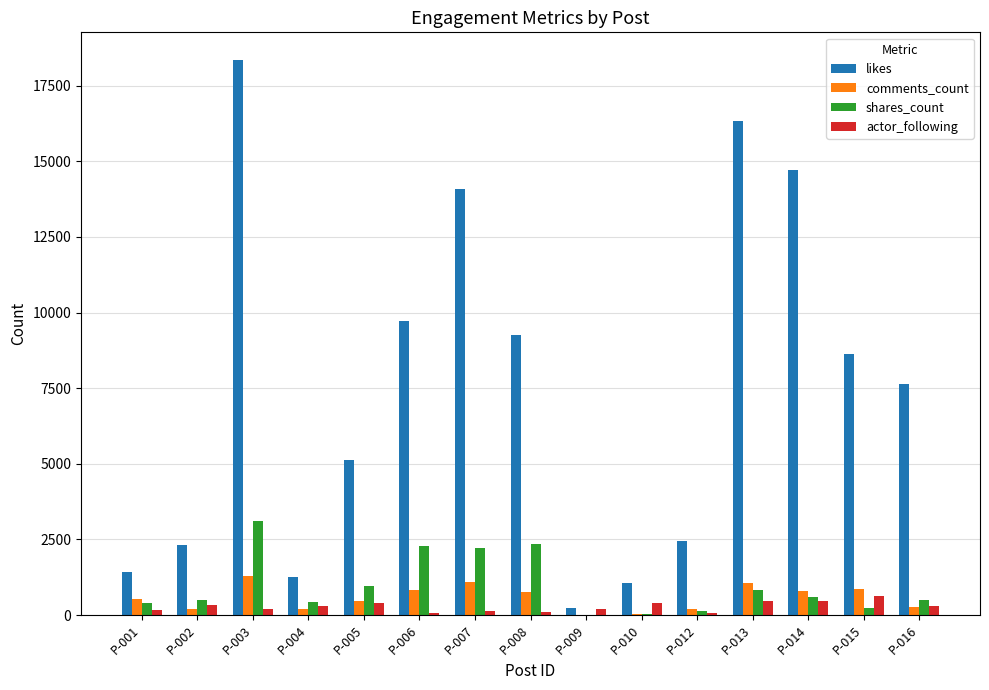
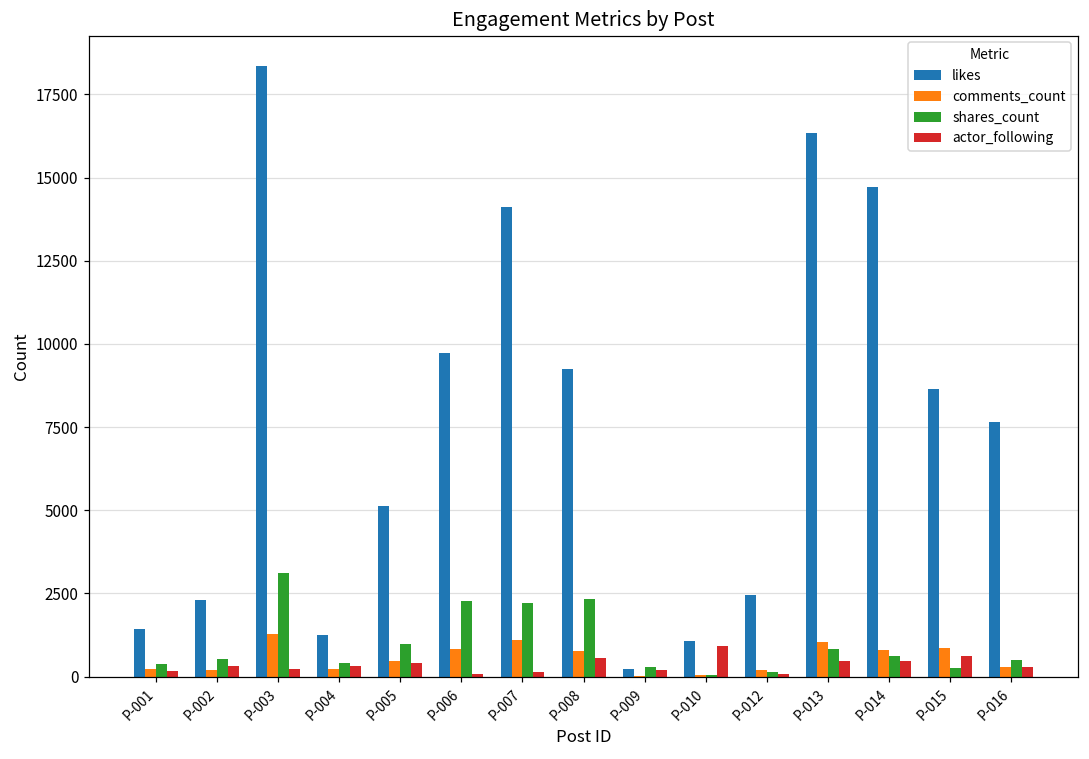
  {
    "likes": {
      "P-001": 1400,
      "P-002": 2300,
      "P-003": 18400,
      "P-004": 1300,
      "P-005": 5100,
      "P-006": 9700,
      "P-007": 14100,
      "P-008": 9300,
      "P-009": 200,
      "P-010": 1100,
      "P-012": 2500,
      "P-013": 16300,
      "P-014": 14700,
      "P-015": 8600,
      "P-016": 7600
    },
    "comments_count": {
-     "P-001": 500,
+     "P-001": 200,
      "P-002": 200,
      "P-003": 1300,
      "P-004": 200,
      "P-005": 500,
      "P-006": 800,
      "P-007": 1100,
      "P-008": 800,
      "P-012": 200,
      "P-013": 1000,
      "P-014": 800,
      "P-015": 800,
      "P-016": 300
    },
    "shares_count": {
      "P-001": 400,
      "P-002": 500,
      "P-003": 3100,
      "P-004": 400,
      "P-005": 1000,
      "P-006": 2300,
      "P-007": 2200,
      "P-008": 2300,
-     "P-009": 0,
+     "P-009": 300,
      "P-012": 100,
      "P-013": 800,
      "P-014": 600,
      "P-015": 200,
      "P-016": 500
    },
    "actor_following": {
      "P-001": 200,
      "P-002": 300,
      "P-003": 200,
      "P-004": 300,
      "P-005": 400,
      "P-007": 100,
-     "P-008": 100,
+     "P-008": 500,
      "P-009": 200,
-     "P-010": 400,
+     "P-010": 900,
      "P-013": 500,
      "P-014": 500,
      "P-015": 600,
      "P-016": 300
    }
  }
